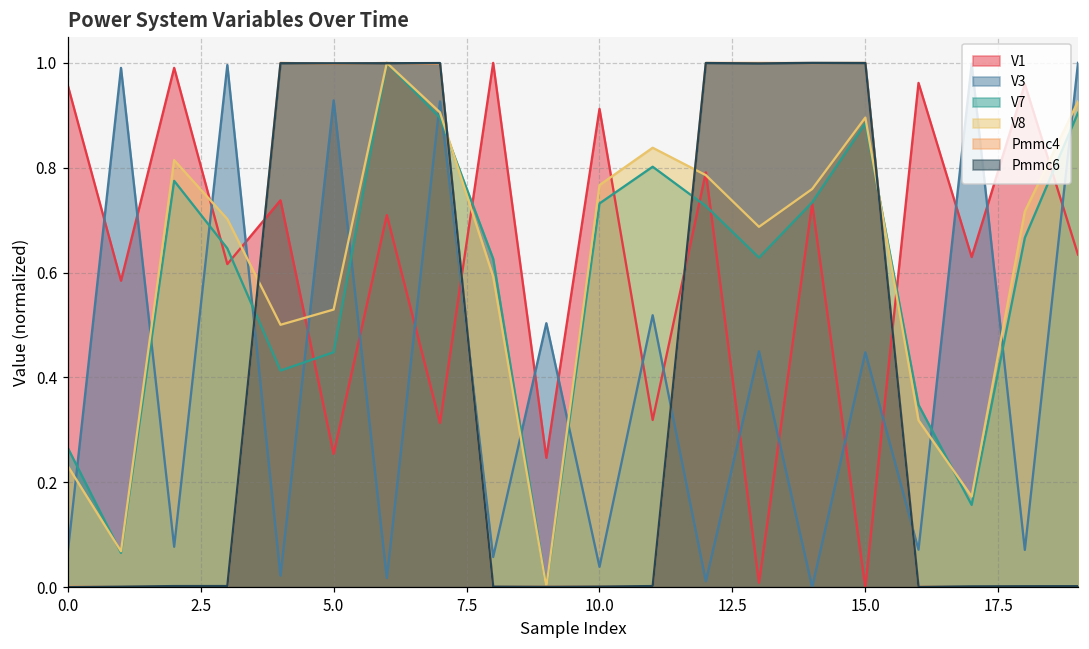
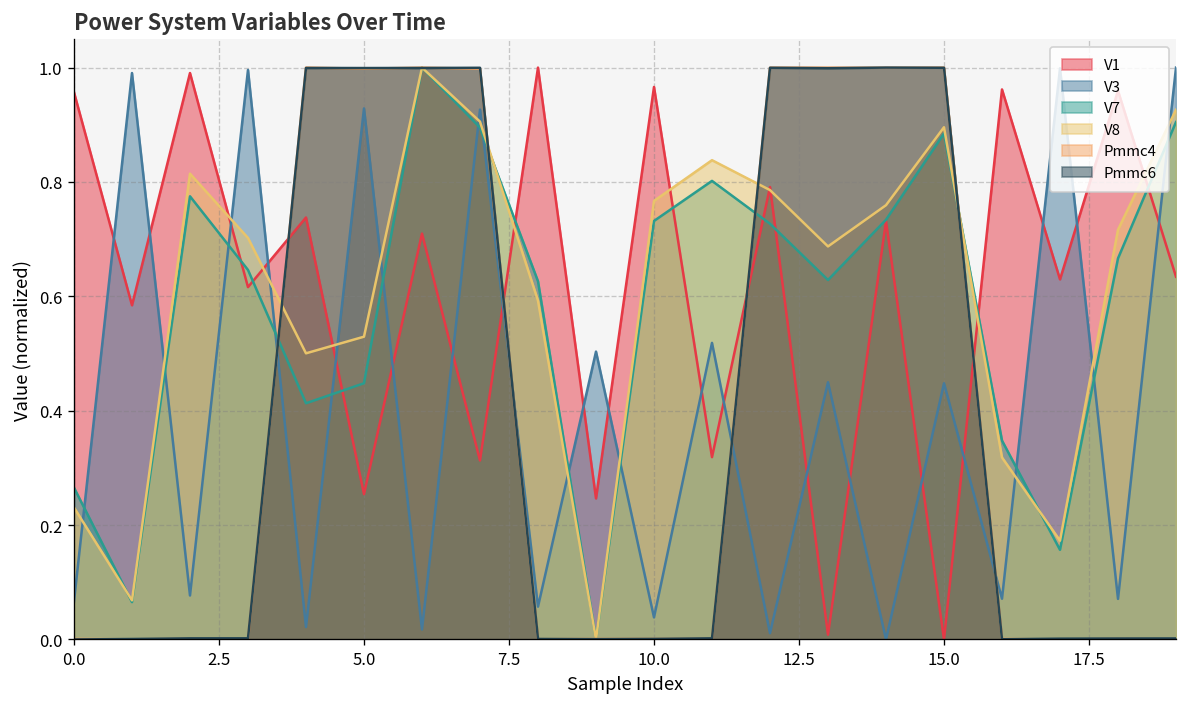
  {
    "V1": {
      "0.0": 0.96,
      "5.0": 0.25,
-     "10.0": 0.91,
+     "10.0": 0.97,
      "15.0": 0.00
    }
  }
